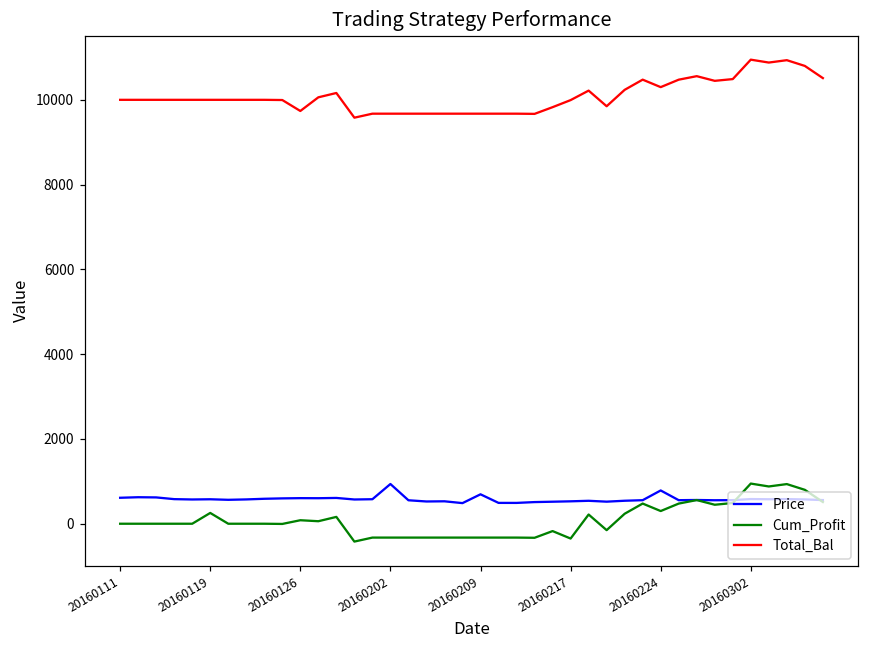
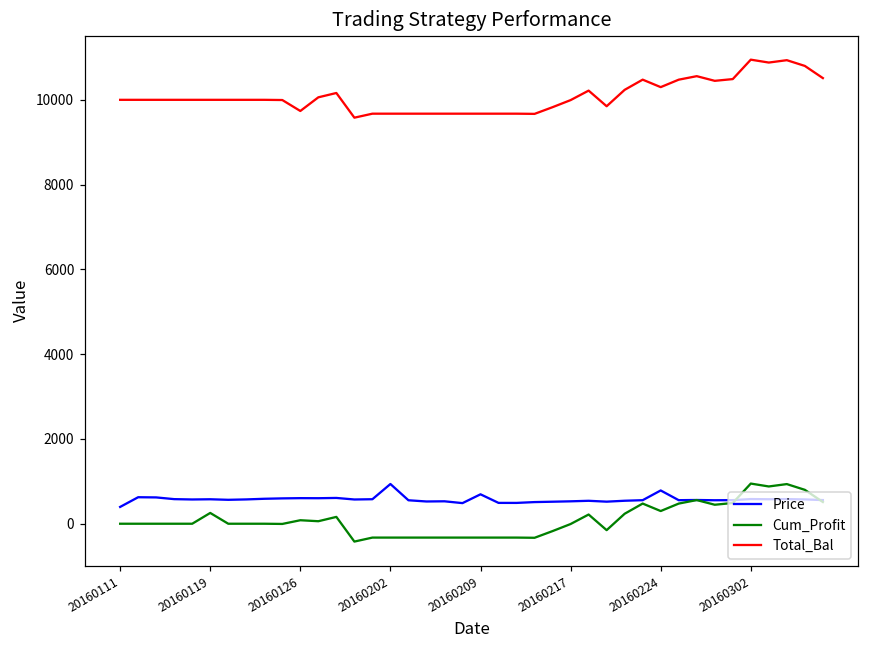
  {
    "Price": {
-     "20160111": 600,
+     "20160111": 400,
      "20160119": 600,
      "20160126": 600,
      "20160202": 900,
      "20160209": 700,
      "20160217": 500,
      "20160224": 800
    },
    "Cum_Profit": {
      "20160111": 0,
      "20160119": 300,
      "20160126": 100,
      "20160202": -300,
      "20160209": -300,
-     "20160217": -300,
+     "20160217": 0,
      "20160224": 300,
      "20160302": 900
    },
    "Total_Bal": {
      "20160111": 10000,
      "20160119": 10000,
      "20160126": 9700,
      "20160202": 9700,
      "20160209": 9700,
      "20160217": 10000,
      "20160224": 10300,
      "20160302": 10900
    }
  }
